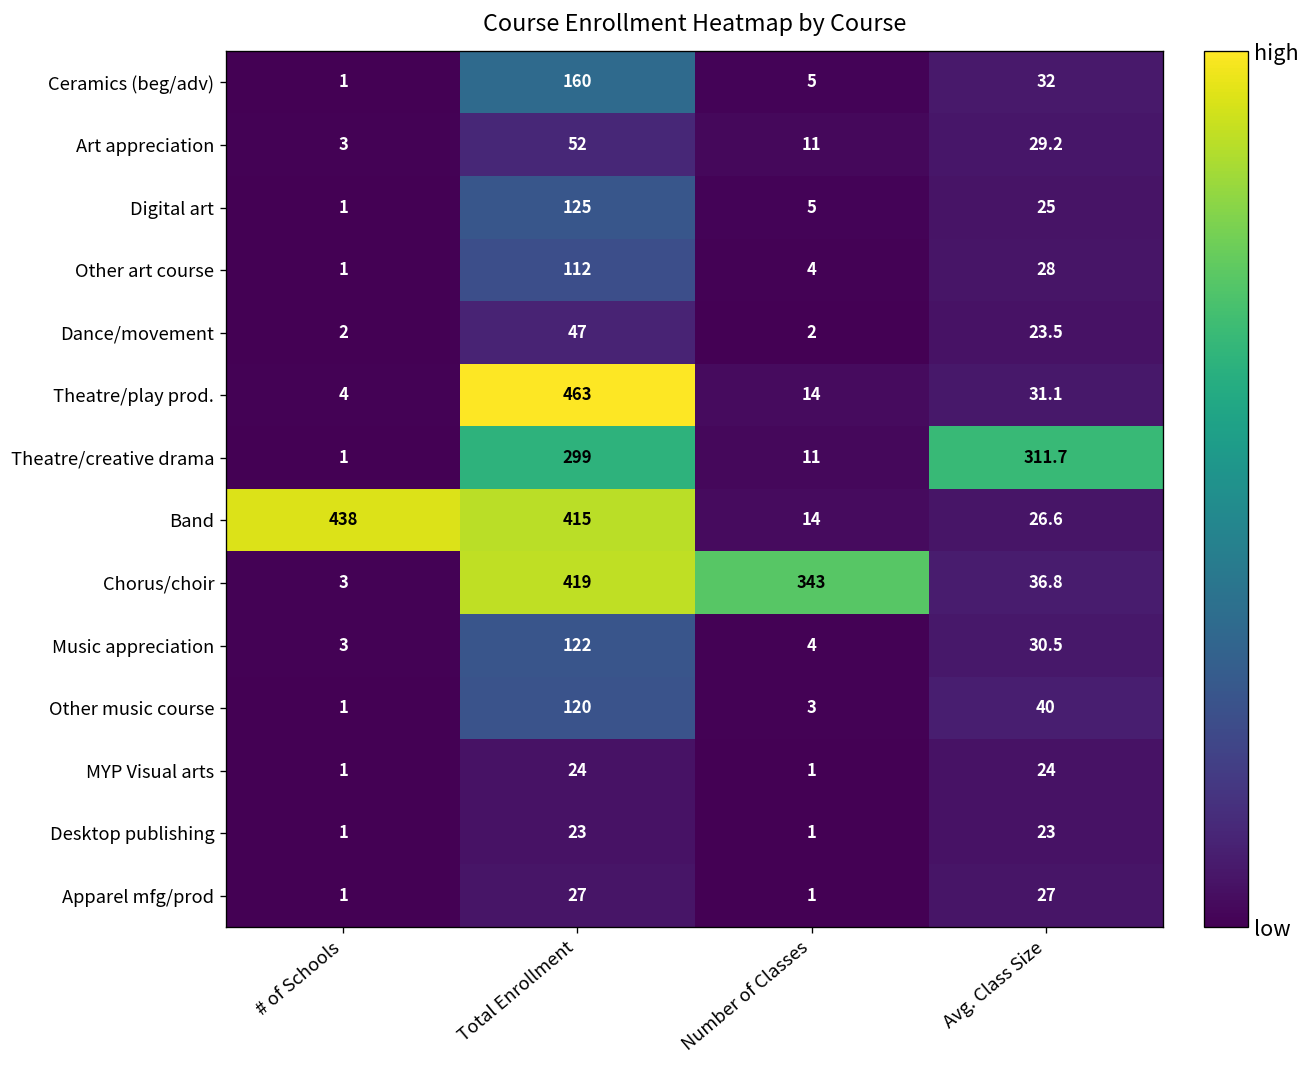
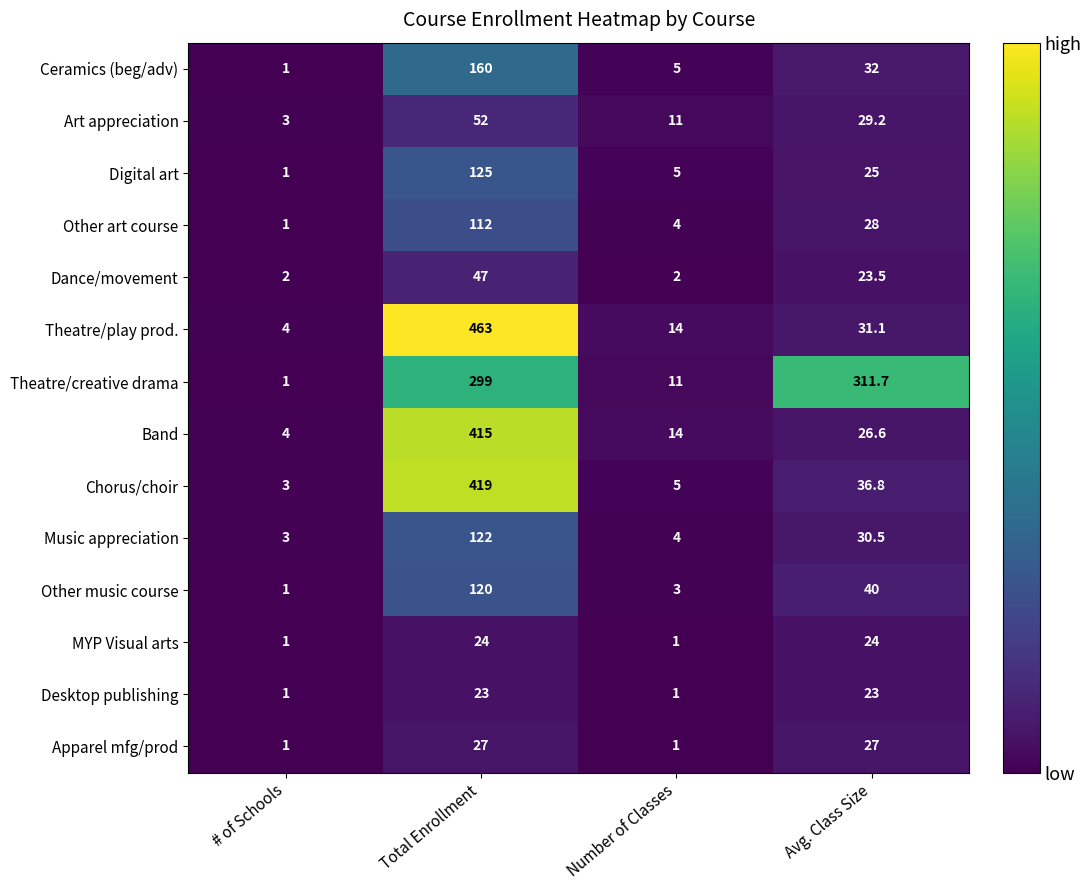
  {
    "Ceramics (beg/adv)": {
      "# of Schools": 1,
      "Total Enrollment": 160,
      "Number of Classes": 5,
      "Avg. Class Size": 32
    },
    "Art appreciation": {
      "# of Schools": 3,
      "Total Enrollment": 52,
      "Number of Classes": 11,
      "Avg. Class Size": 29.2
    },
    "Digital art": {
      "# of Schools": 1,
      "Total Enrollment": 125,
      "Number of Classes": 5,
      "Avg. Class Size": 25
    },
    "Other art course": {
      "# of Schools": 1,
      "Total Enrollment": 112,
      "Number of Classes": 4,
      "Avg. Class Size": 28
    },
    "Dance/movement": {
      "# of Schools": 2,
      "Total Enrollment": 47,
      "Number of Classes": 2,
      "Avg. Class Size": 23.5
    },
    "Theatre/play prod.": {
      "# of Schools": 4,
      "Total Enrollment": 463,
      "Number of Classes": 14,
      "Avg. Class Size": 31.1
    },
    "Theatre/creative drama": {
      "# of Schools": 1,
      "Total Enrollment": 299,
      "Number of Classes": 11,
      "Avg. Class Size": 311.7
    },
    "Band": {
-     "# of Schools": 438,
+     "# of Schools": 4,
      "Total Enrollment": 415,
      "Number of Classes": 14,
      "Avg. Class Size": 26.6
    },
    "Chorus/choir": {
      "# of Schools": 3,
      "Total Enrollment": 419,
-     "Number of Classes": 343,
+     "Number of Classes": 5,
      "Avg. Class Size": 36.8
    },
    "Music appreciation": {
      "# of Schools": 3,
      "Total Enrollment": 122,
      "Number of Classes": 4,
      "Avg. Class Size": 30.5
    },
    "Other music course": {
      "# of Schools": 1,
      "Total Enrollment": 120,
      "Number of Classes": 3,
      "Avg. Class Size": 40
    },
    "MYP Visual arts": {
      "# of Schools": 1,
      "Total Enrollment": 24,
      "Number of Classes": 1,
      "Avg. Class Size": 24
    },
    "Desktop publishing": {
      "# of Schools": 1,
      "Total Enrollment": 23,
      "Number of Classes": 1,
      "Avg. Class Size": 23
    },
    "Apparel mfg/prod": {
      "# of Schools": 1,
      "Total Enrollment": 27,
      "Number of Classes": 1,
      "Avg. Class Size": 27
    }
  }
